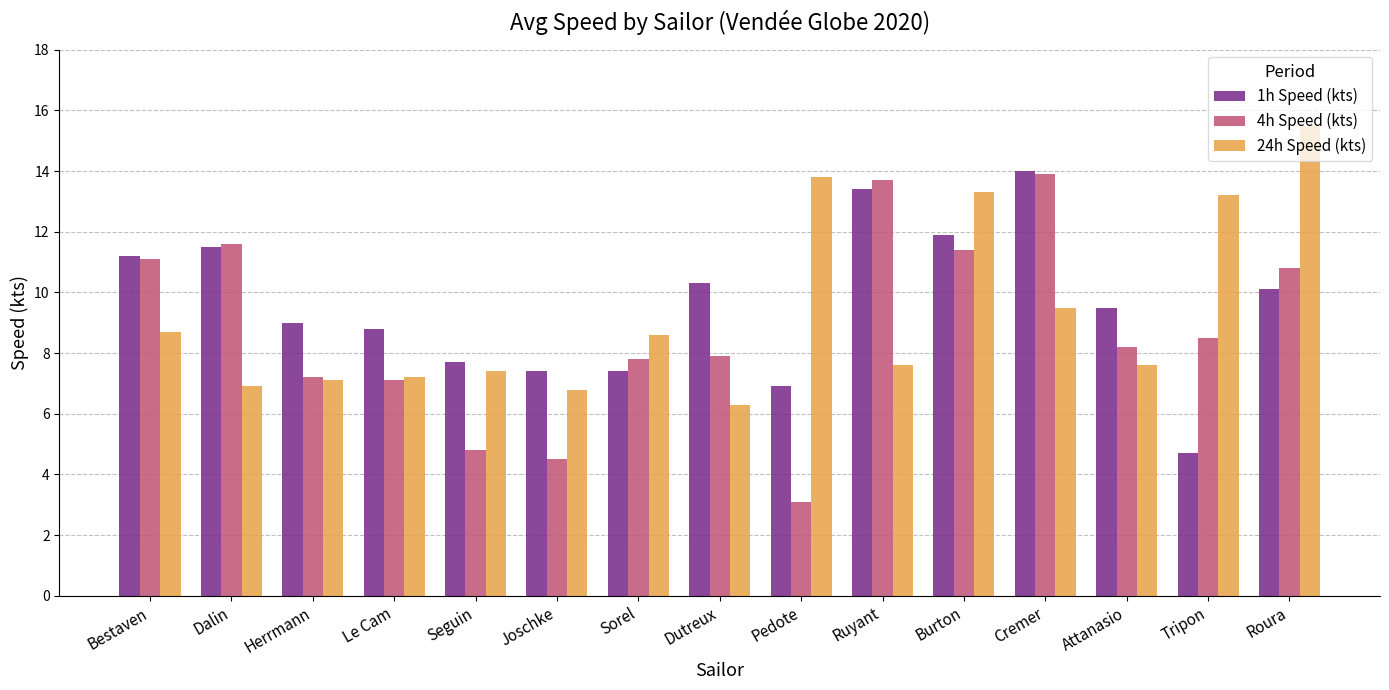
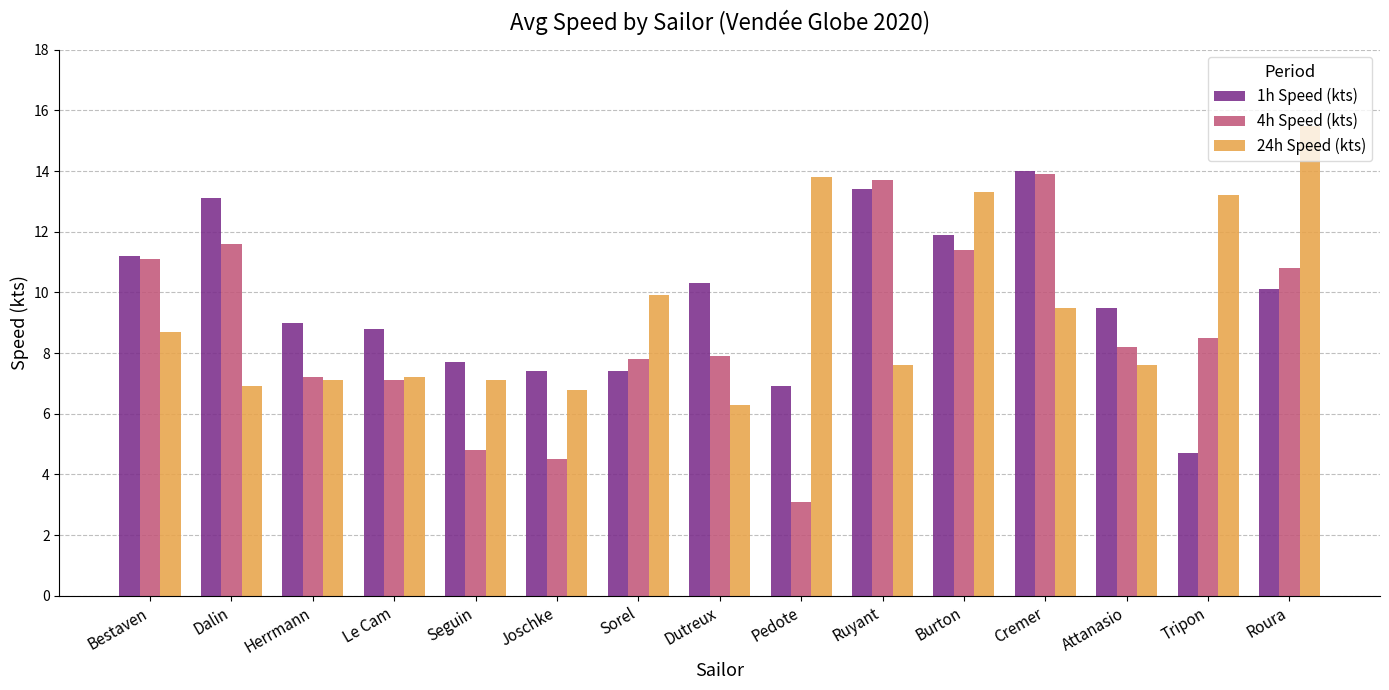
  {
    "1h Speed (kts)": {
      "Bestaven": 11.2,
-     "Dalin": 11.5,
+     "Dalin": 13.1,
      "Herrmann": 9.0,
      "Le Cam": 8.8,
      "Seguin": 7.7,
      "Joschke": 7.4,
      "Sorel": 7.4,
      "Dutreux": 10.3,
      "Pedote": 6.9,
      "Ruyant": 13.4,
      "Burton": 11.9,
      "Cremer": 14.0,
      "Attanasio": 9.5,
      "Tripon": 4.7,
      "Roura": 10.1
    },
    "4h Speed (kts)": {
      "Bestaven": 11.1,
      "Dalin": 11.6,
      "Herrmann": 7.2,
      "Le Cam": 7.1,
      "Seguin": 4.8,
      "Joschke": 4.5,
      "Sorel": 7.8,
      "Dutreux": 7.9,
      "Pedote": 3.1,
      "Ruyant": 13.7,
      "Burton": 11.4,
      "Cremer": 13.9,
      "Attanasio": 8.2,
      "Tripon": 8.5,
      "Roura": 10.8
    },
    "24h Speed (kts)": {
      "Bestaven": 8.7,
      "Dalin": 6.9,
      "Herrmann": 7.1,
      "Le Cam": 7.2,
-     "Seguin": 7.4,
+     "Seguin": 7.1,
      "Joschke": 6.8,
-     "Sorel": 8.6,
+     "Sorel": 9.9,
      "Dutreux": 6.3,
      "Pedote": 13.8,
      "Ruyant": 7.6,
      "Burton": 13.3,
      "Cremer": 9.5,
      "Attanasio": 7.6,
      "Tripon": 13.2
    }
  }
